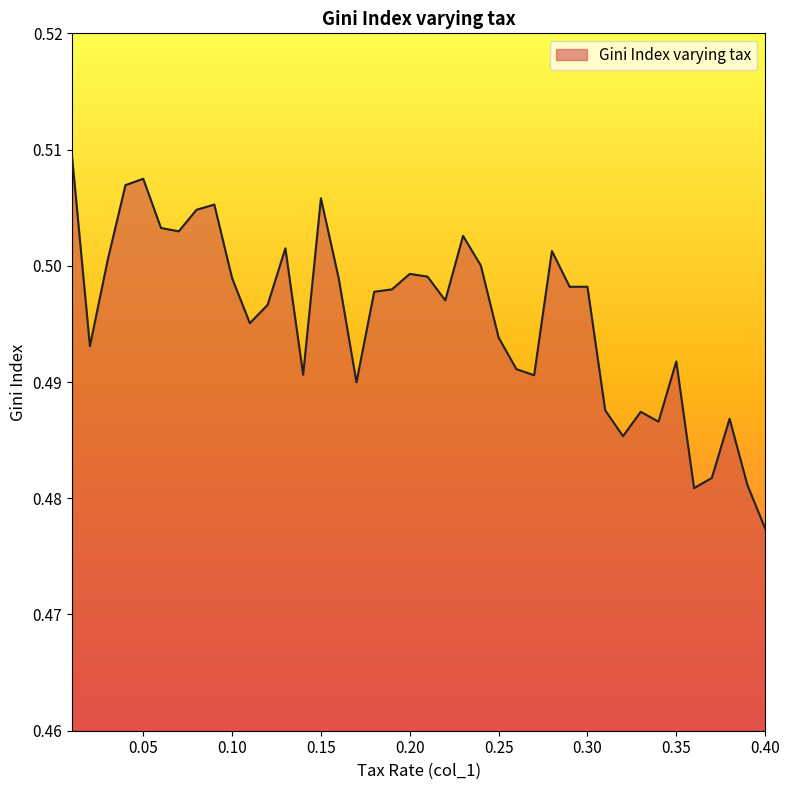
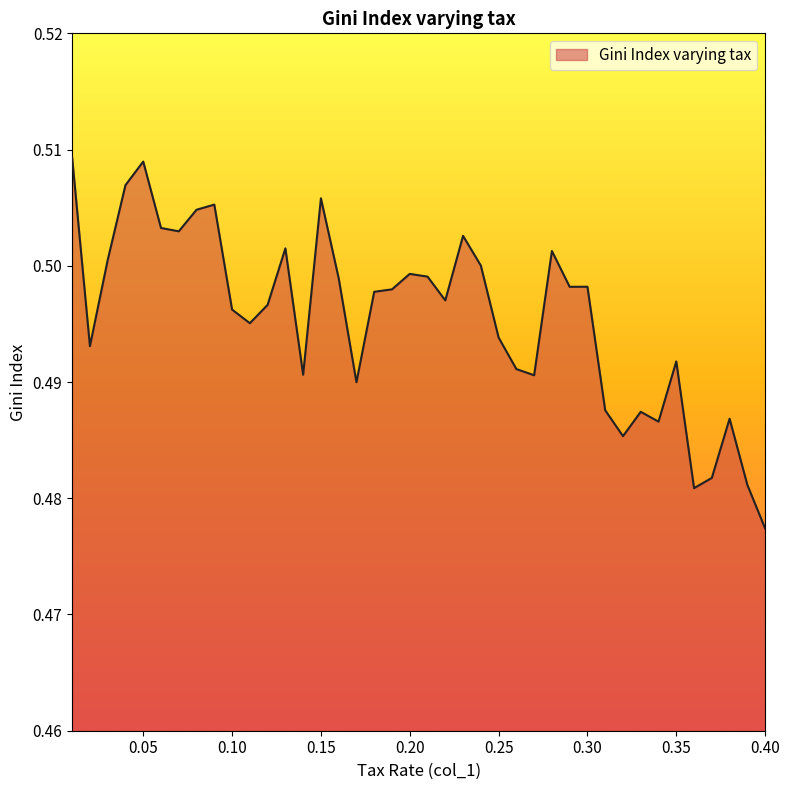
  {
-   "0.05": 0.5075,
-   "0.10": 0.4989,
+   "0.05": 0.5090,
+   "0.10": 0.4962,
    "0.15": 0.5058,
    "0.20": 0.4993,
    "0.25": 0.4938,
    "0.30": 0.4982,
    "0.35": 0.4918,
    "0.40": 0.4774
  }
